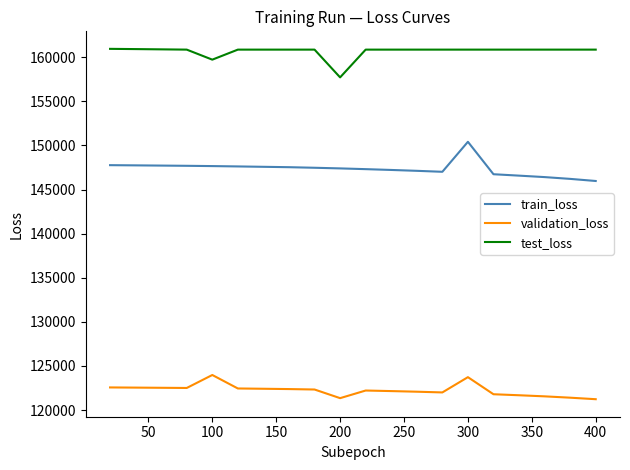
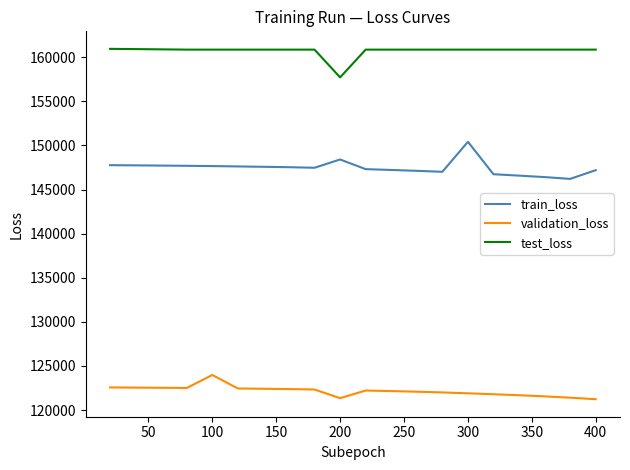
  {
    "train_loss": {
      "100": 148000,
-     "200": 147000,
+     "200": 148000,
      "300": 150000,
-     "400": 146000
+     "400": 147000
    },
    "validation_loss": {
      "100": 124000,
      "200": 121000,
-     "300": 124000,
+     "300": 122000,
      "400": 121000
    },
    "test_loss": {
-     "100": 160000,
+     "100": 161000,
      "200": 158000,
      "300": 161000,
      "400": 161000
    }
  }
